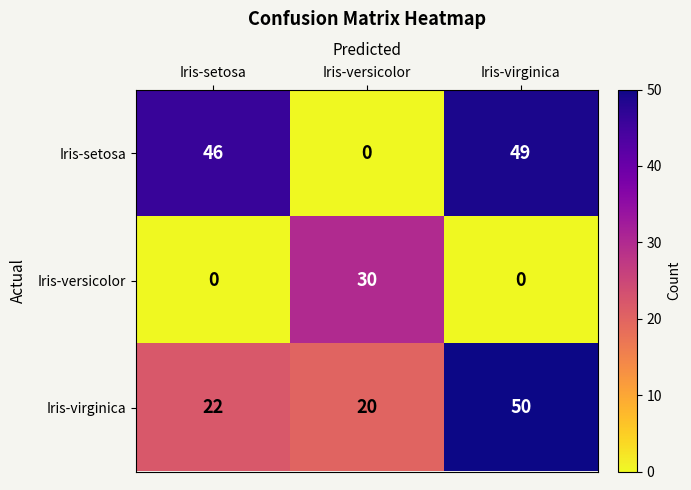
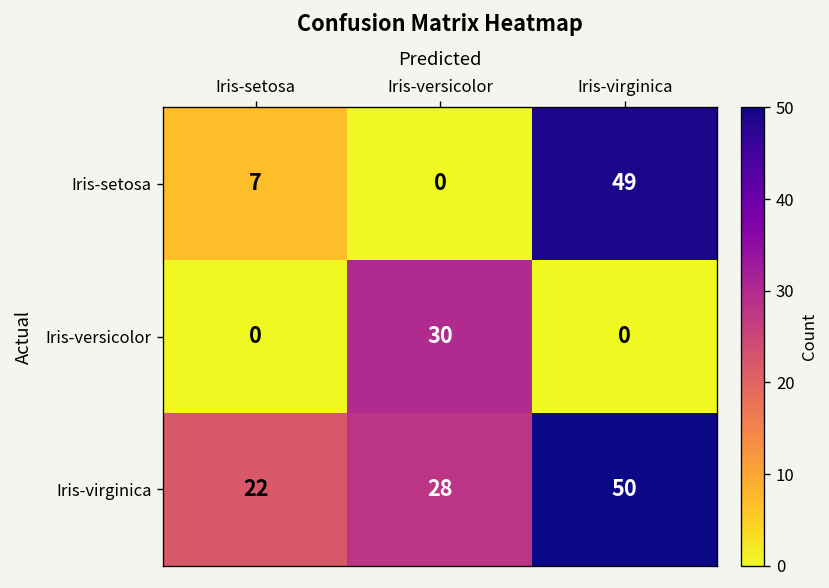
  {
    "Iris-setosa": {
-     "Iris-setosa": 46,
+     "Iris-setosa": 7,
      "Iris-versicolor": 0,
      "Iris-virginica": 49
    },
    "Iris-versicolor": {
      "Iris-setosa": 0,
      "Iris-versicolor": 30,
      "Iris-virginica": 0
    },
    "Iris-virginica": {
      "Iris-setosa": 22,
-     "Iris-versicolor": 20,
+     "Iris-versicolor": 28,
      "Iris-virginica": 50
    }
  }
